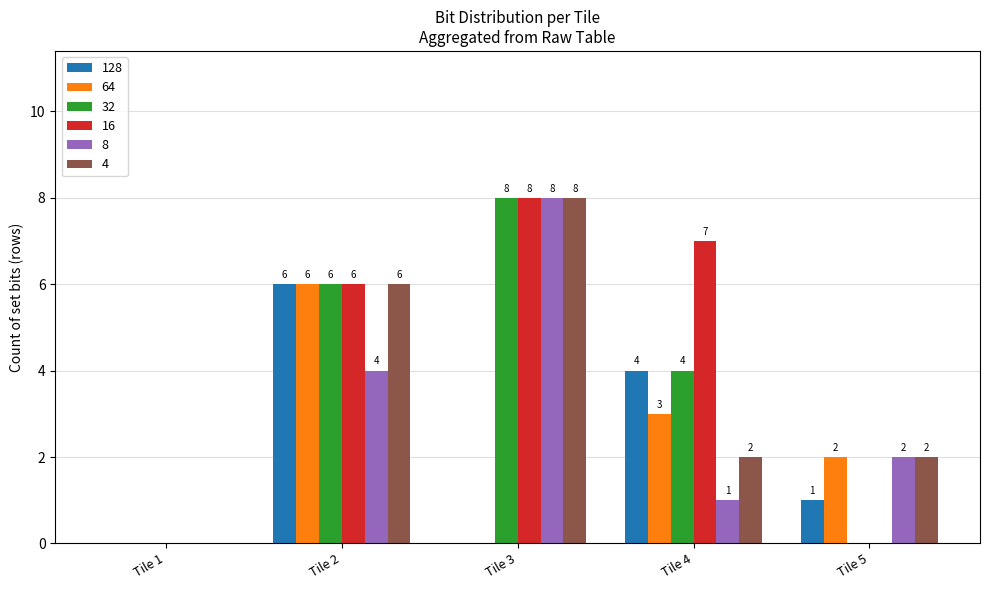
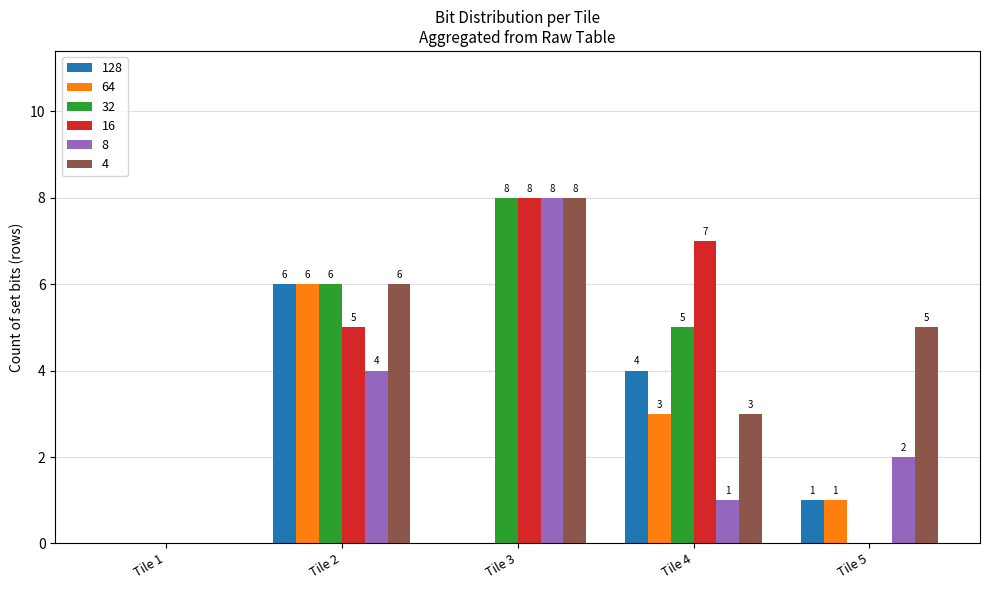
  {
    "128": {
      "Tile 2": 6,
      "Tile 4": 4,
      "Tile 5": 1
    },
    "64": {
      "Tile 2": 6,
      "Tile 4": 3,
-     "Tile 5": 2
+     "Tile 5": 1
    },
    "32": {
      "Tile 2": 6,
      "Tile 3": 8,
-     "Tile 4": 4
+     "Tile 4": 5
    },
    "16": {
-     "Tile 2": 6,
+     "Tile 2": 5,
      "Tile 3": 8,
      "Tile 4": 7
    },
    "8": {
      "Tile 2": 4,
      "Tile 3": 8,
      "Tile 4": 1,
      "Tile 5": 2
    },
    "4": {
      "Tile 2": 6,
      "Tile 3": 8,
-     "Tile 4": 2,
-     "Tile 5": 2
+     "Tile 4": 3,
+     "Tile 5": 5
    }
  }
